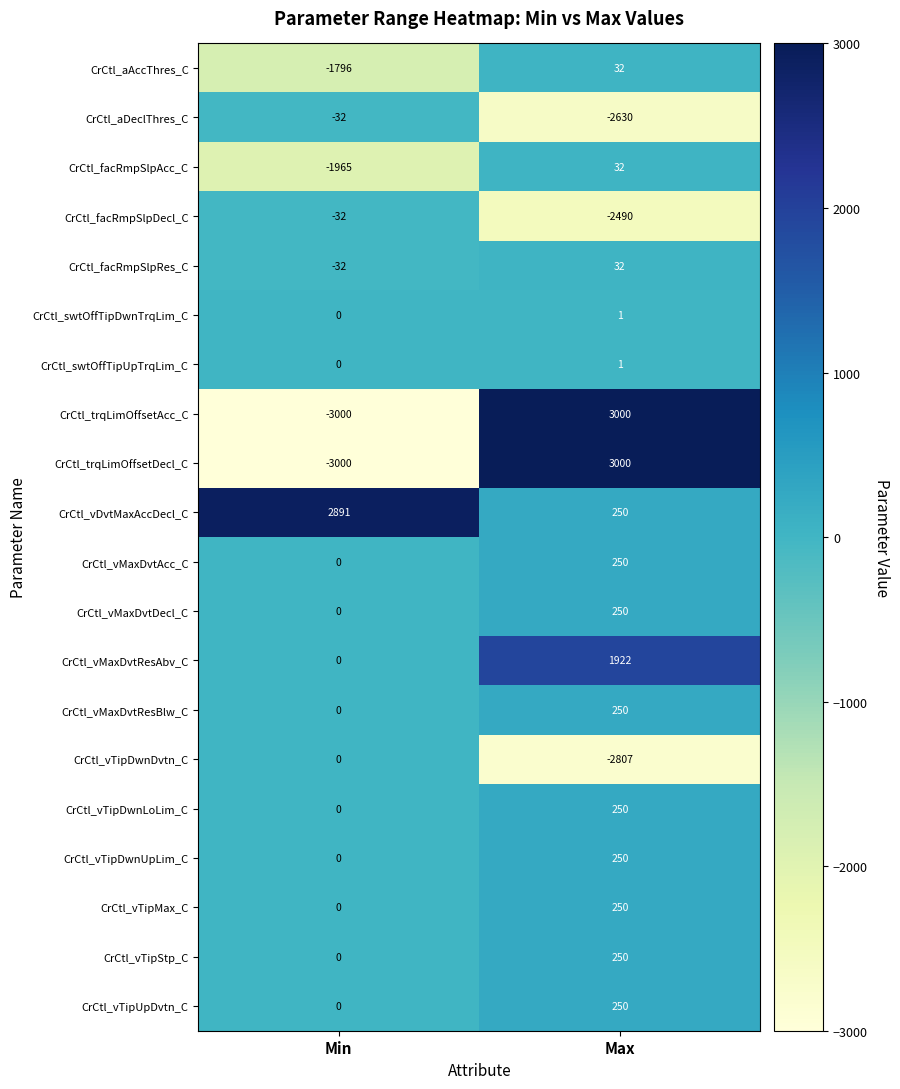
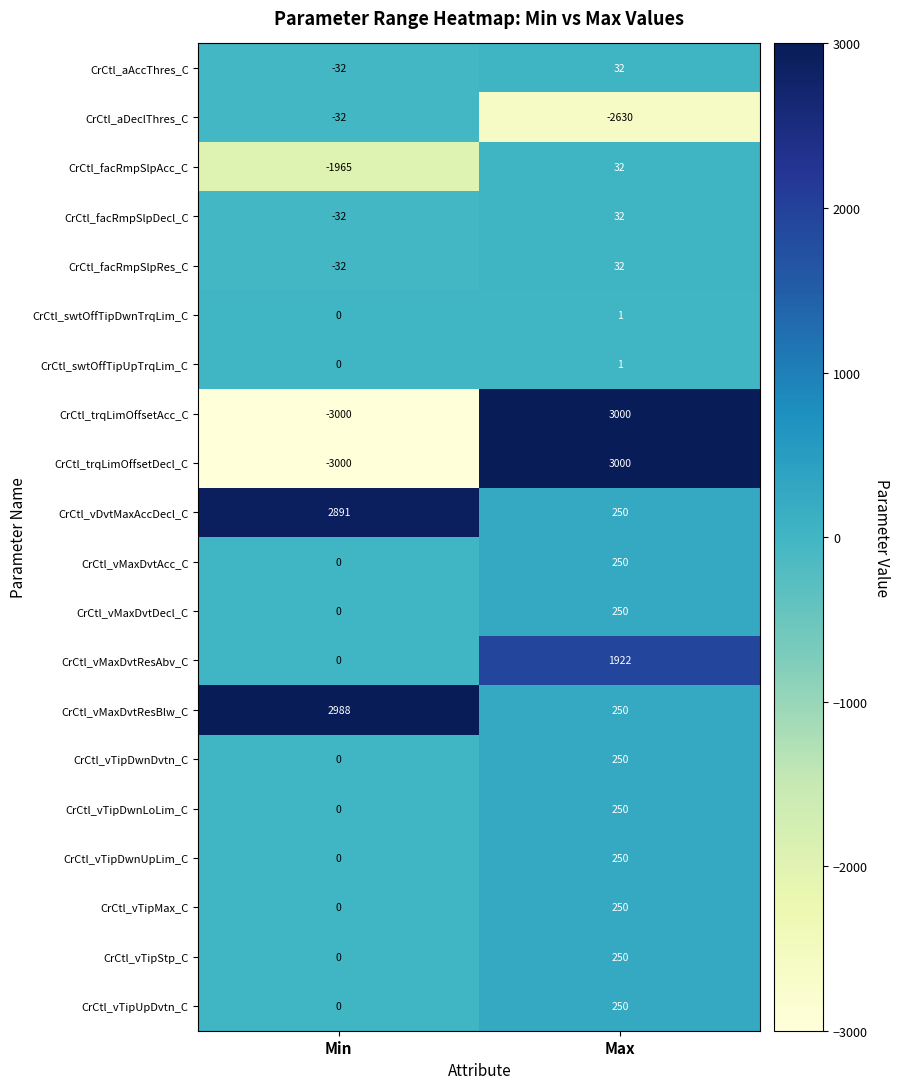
  {
    "CrCtl_aAccThres_C": {
-     "Min": -1796,
+     "Min": -32,
      "Max": 32
    },
    "CrCtl_aDeclThres_C": {
      "Min": -32,
      "Max": -2630
    },
    "CrCtl_facRmpSlpAcc_C": {
      "Min": -1965,
      "Max": 32
    },
    "CrCtl_facRmpSlpDecl_C": {
      "Min": -32,
-     "Max": -2490
+     "Max": 32
    },
    "CrCtl_facRmpSlpRes_C": {
      "Min": -32,
      "Max": 32
    },
    "CrCtl_swtOffTipDwnTrqLim_C": {
      "Min": 0,
      "Max": 1
    },
    "CrCtl_swtOffTipUpTrqLim_C": {
      "Min": 0,
      "Max": 1
    },
    "CrCtl_trqLimOffsetAcc_C": {
      "Min": -3000,
      "Max": 3000
    },
    "CrCtl_trqLimOffsetDecl_C": {
      "Min": -3000,
      "Max": 3000
    },
    "CrCtl_vDvtMaxAccDecl_C": {
      "Min": 2891,
      "Max": 250
    },
    "CrCtl_vMaxDvtAcc_C": {
      "Min": 0,
      "Max": 250
    },
    "CrCtl_vMaxDvtDecl_C": {
      "Min": 0,
      "Max": 250
    },
    "CrCtl_vMaxDvtResAbv_C": {
      "Min": 0,
      "Max": 1922
    },
    "CrCtl_vMaxDvtResBlw_C": {
-     "Min": 0,
+     "Min": 2988,
      "Max": 250
    },
    "CrCtl_vTipDwnDvtn_C": {
      "Min": 0,
-     "Max": -2807
+     "Max": 250
    },
    "CrCtl_vTipDwnLoLim_C": {
      "Min": 0,
      "Max": 250
    },
    "CrCtl_vTipDwnUpLim_C": {
      "Min": 0,
      "Max": 250
    },
    "CrCtl_vTipMax_C": {
      "Min": 0,
      "Max": 250
    },
    "CrCtl_vTipStp_C": {
      "Min": 0,
      "Max": 250
    },
    "CrCtl_vTipUpDvtn_C": {
      "Min": 0,
      "Max": 250
    }
  }
